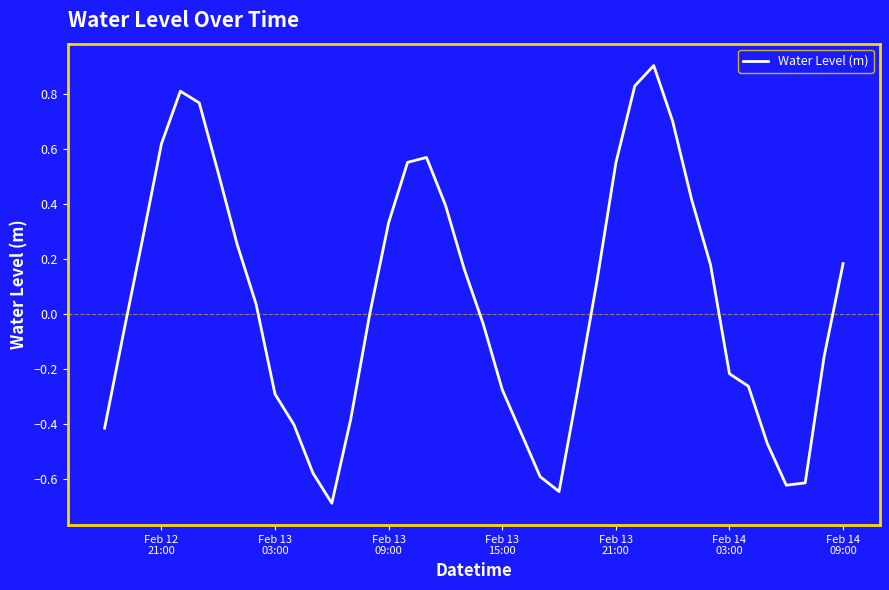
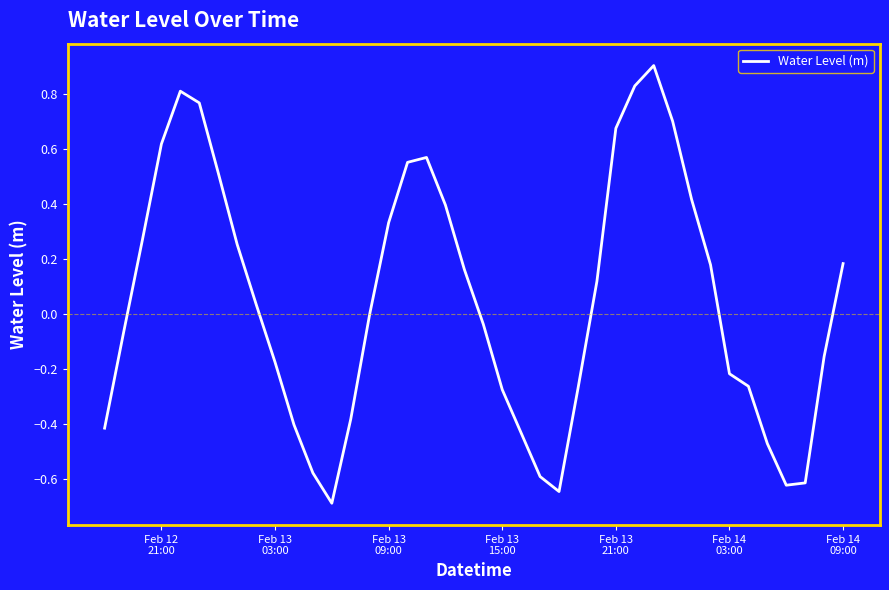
  {
    "Feb 12 21:00": 0.62,
-   "Feb 13 03:00": -0.29,
+   "Feb 13 03:00": -0.17,
    "Feb 13 09:00": 0.33,
    "Feb 13 15:00": -0.27,
-   "Feb 13 21:00": 0.55,
+   "Feb 13 21:00": 0.68,
    "Feb 14 03:00": -0.22,
    "Feb 14 09:00": 0.18
  }
